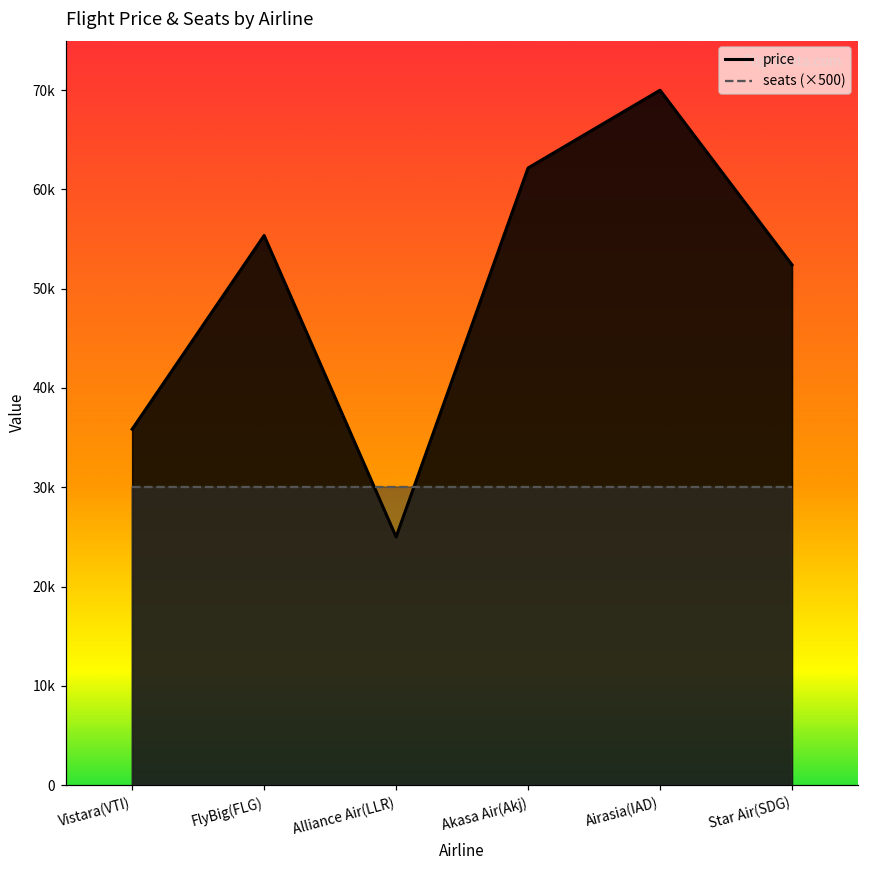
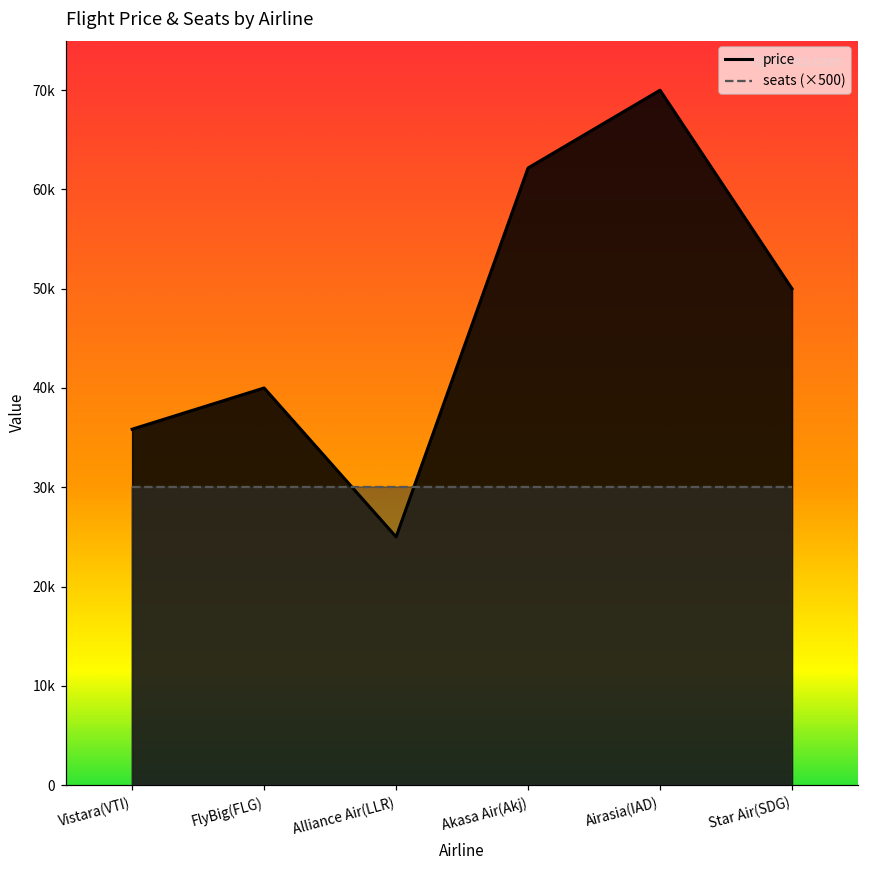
  {
    "price": {
      "Vistara(VTI)": 36000,
-     "FlyBig(FLG)": 55000,
+     "FlyBig(FLG)": 40000,
      "Alliance Air(LLR)": 25000,
      "Akasa Air(Akj)": 62000,
      "Airasia(IAD)": 70000,
-     "Star Air(SDG)": 52000
+     "Star Air(SDG)": 50000
    }
  }
